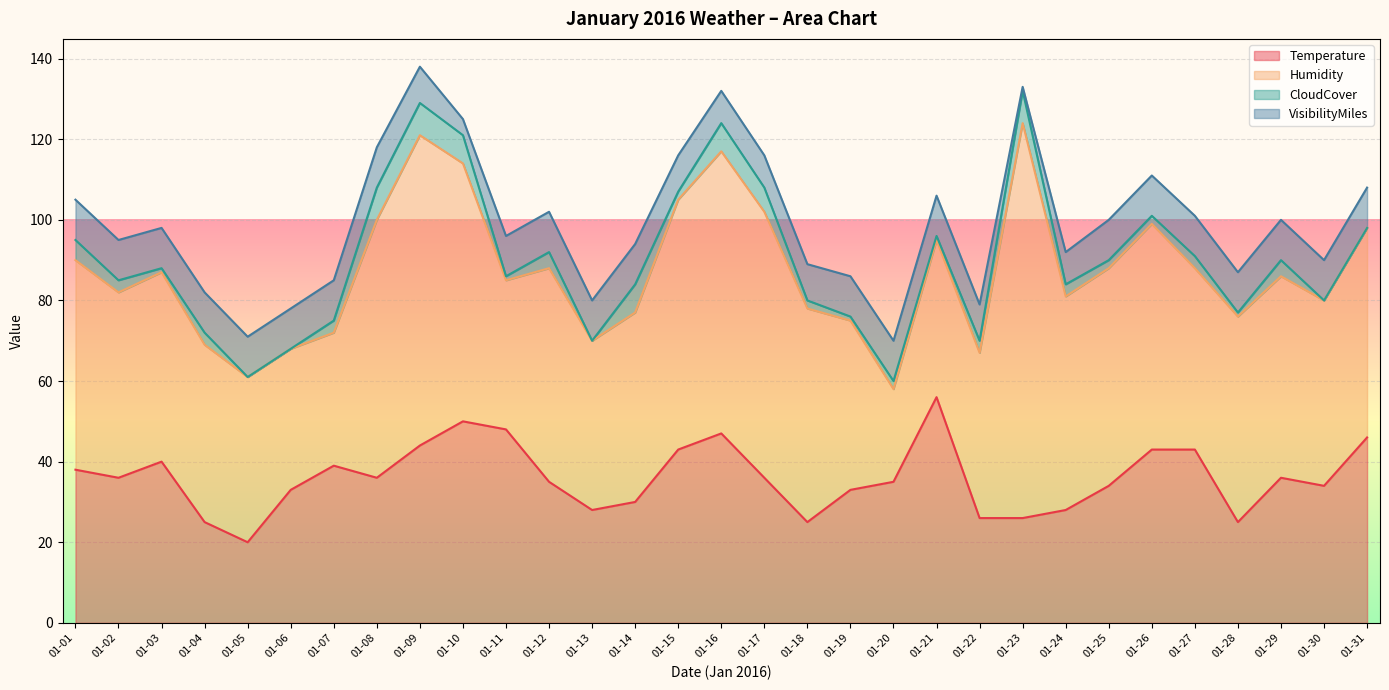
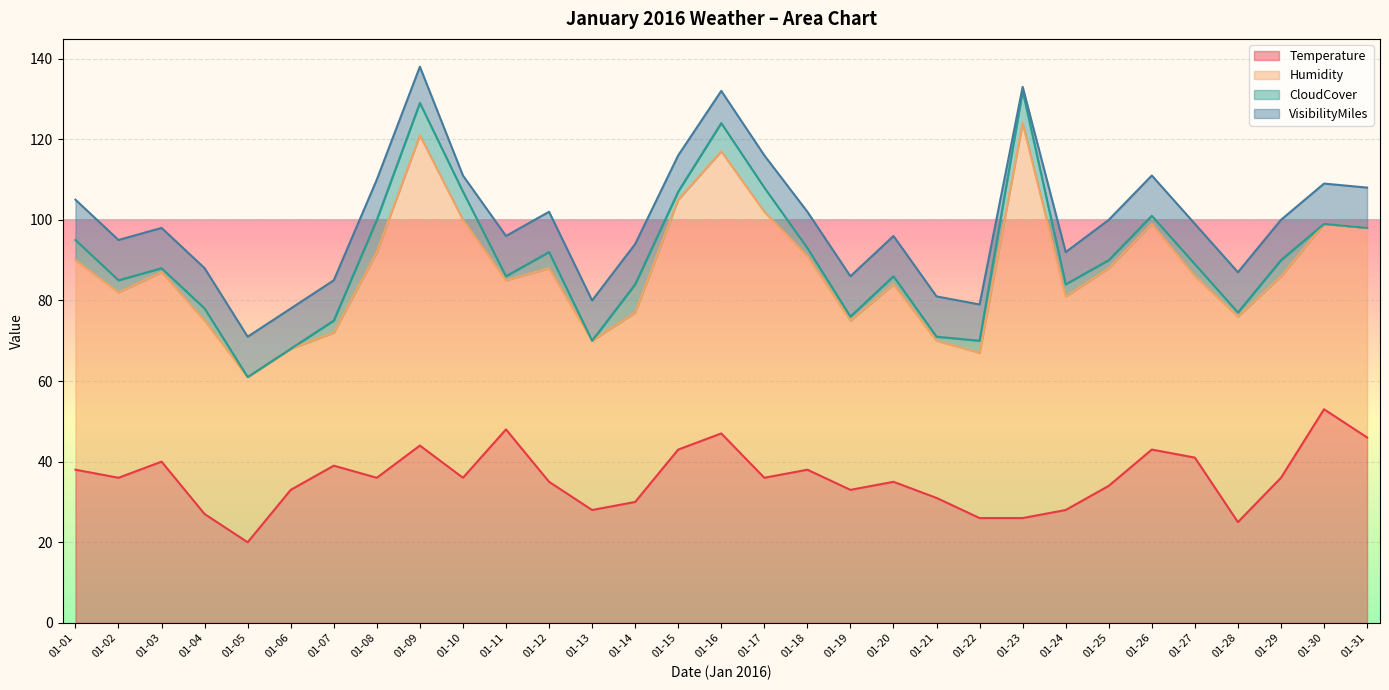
  {
    "Temperature": {
      "01-01": 38,
      "01-02": 36,
      "01-03": 40,
-     "01-04": 25,
+     "01-04": 27,
      "01-05": 20,
      "01-06": 33,
      "01-07": 39,
      "01-08": 36,
      "01-09": 44,
-     "01-10": 50,
+     "01-10": 36,
      "01-11": 48,
      "01-12": 35,
      "01-13": 28,
      "01-14": 30,
      "01-15": 43,
      "01-16": 47,
      "01-17": 36,
-     "01-18": 25,
+     "01-18": 38,
      "01-19": 33,
      "01-20": 35,
-     "01-21": 56,
+     "01-21": 31,
      "01-22": 26,
      "01-23": 26,
      "01-24": 28,
      "01-25": 34,
      "01-26": 43,
-     "01-27": 43,
+     "01-27": 41,
      "01-28": 25,
      "01-29": 36,
-     "01-30": 34,
+     "01-30": 53,
      "01-31": 46
    },
    "Humidity": {
      "01-01": 52,
      "01-02": 46,
      "01-03": 47,
-     "01-04": 44,
+     "01-04": 48,
      "01-07": 33,
-     "01-08": 64,
+     "01-08": 56,
      "01-09": 77,
      "01-10": 64,
      "01-11": 37,
      "01-12": 53,
      "01-14": 47,
      "01-15": 62,
      "01-16": 70,
      "01-17": 66,
      "01-18": 53,
      "01-19": 42,
-     "01-20": 23,
+     "01-20": 49,
      "01-21": 39,
      "01-22": 41,
      "01-23": 98,
      "01-24": 53,
      "01-25": 54,
      "01-26": 56,
      "01-27": 45,
      "01-28": 51,
      "01-29": 50
    }
  }
